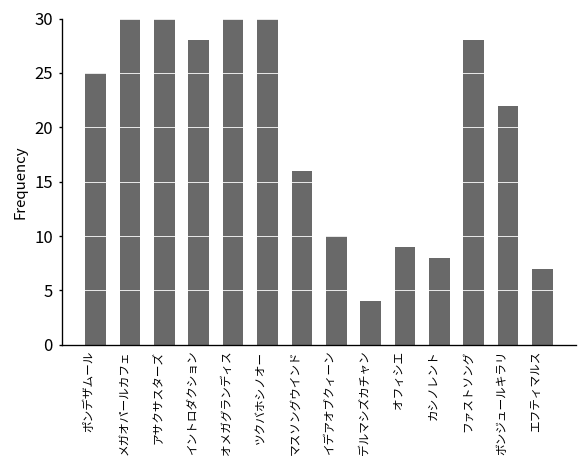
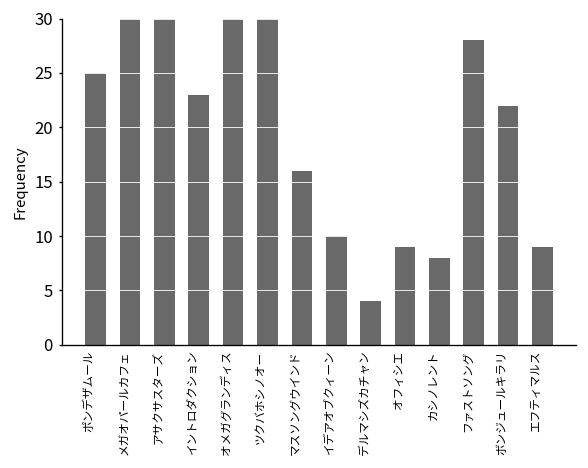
  {
    "ポンデザムール": 25,
-   "イントロダクション": 28,
+   "イントロダクション": 23,
    "マスソングウインド": 16,
    "イデアオブクィーン": 10,
    "デルマシズカチャン": 4,
    "オフィシエ": 9,
    "カシノレント": 8,
    "ファストソング": 28,
    "ボンジュールキラリ": 22,
-   "エフティマルス": 7
+   "エフティマルス": 9
  }
